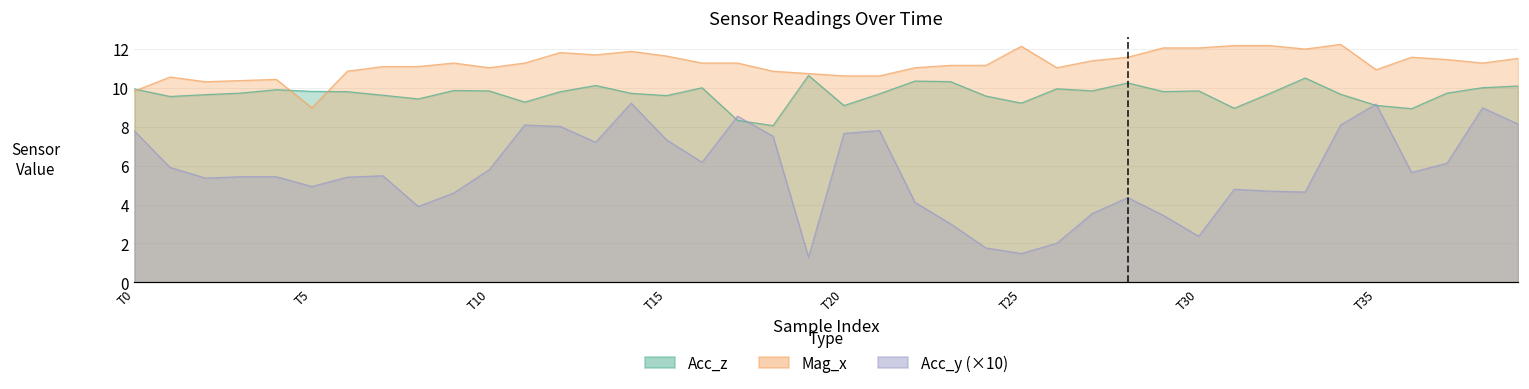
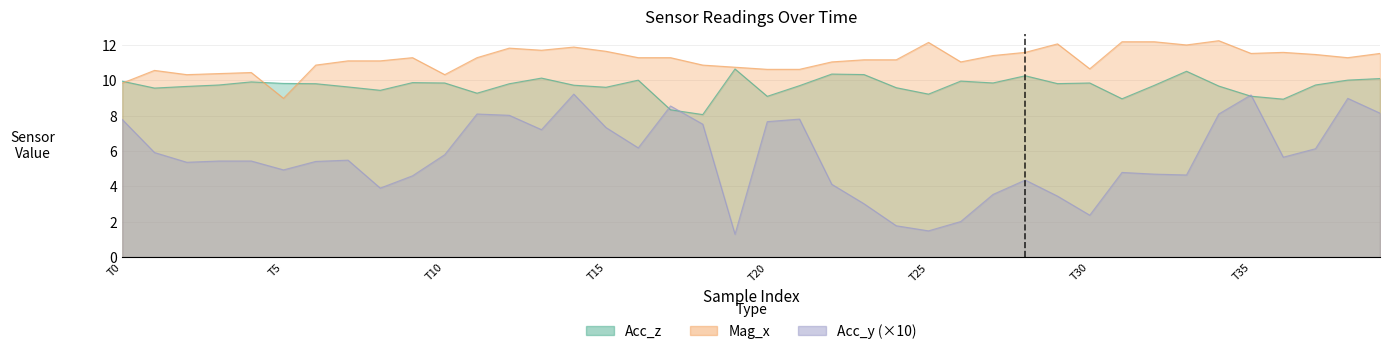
  {
    "Mag_x": {
      "T5": 9.0,
-     "T10": 11.0,
+     "T10": 10.3,
      "T15": 11.6,
      "T20": 10.6,
      "T25": 12.1,
-     "T30": 12.1,
-     "T35": 10.9
+     "T30": 10.6,
+     "T35": 11.5
    }
  }
